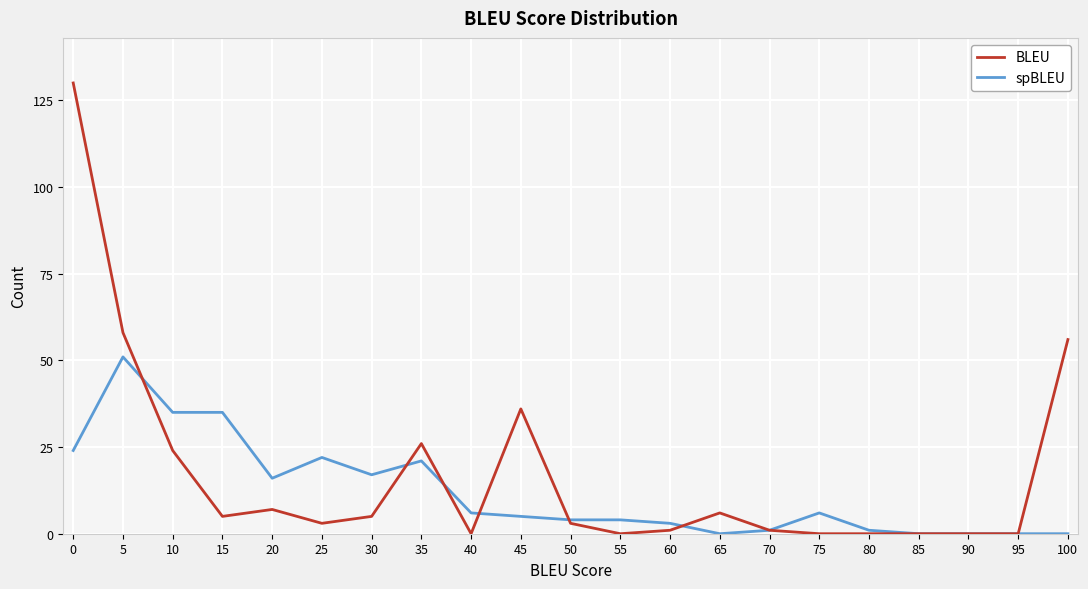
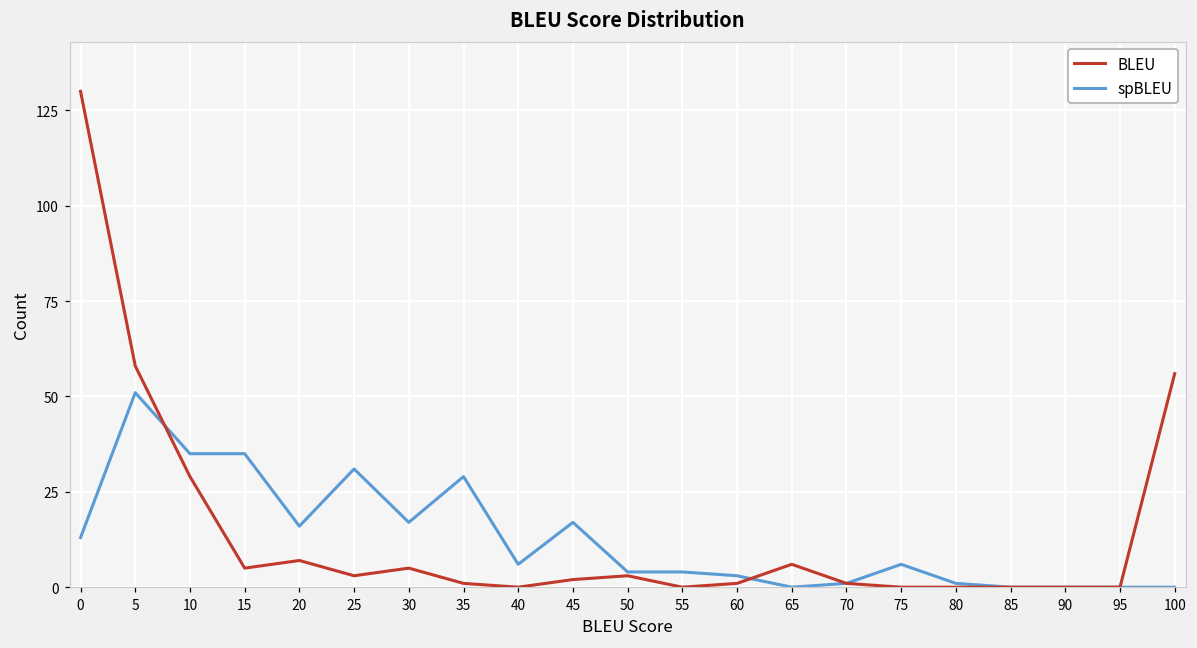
  {
    "BLEU": {
      "0": 130,
      "5": 58,
-     "10": 24,
+     "10": 29,
      "15": 5,
      "20": 7,
      "25": 3,
      "30": 5,
-     "35": 26,
+     "35": 1,
      "40": 0,
-     "45": 36,
+     "45": 2,
      "50": 3,
      "55": 0,
      "60": 1,
      "65": 6,
      "75": 0,
      "80": 0,
      "100": 56
    },
    "spBLEU": {
-     "0": 24,
+     "0": 13,
      "5": 51,
      "10": 35,
      "15": 35,
      "20": 16,
-     "25": 22,
+     "25": 31,
      "30": 17,
-     "35": 21,
+     "35": 29,
      "40": 6,
-     "45": 5,
+     "45": 17,
      "50": 4,
      "55": 4,
      "60": 3,
      "65": 0,
      "75": 6,
      "80": 1,
      "100": 0
    }
  }
